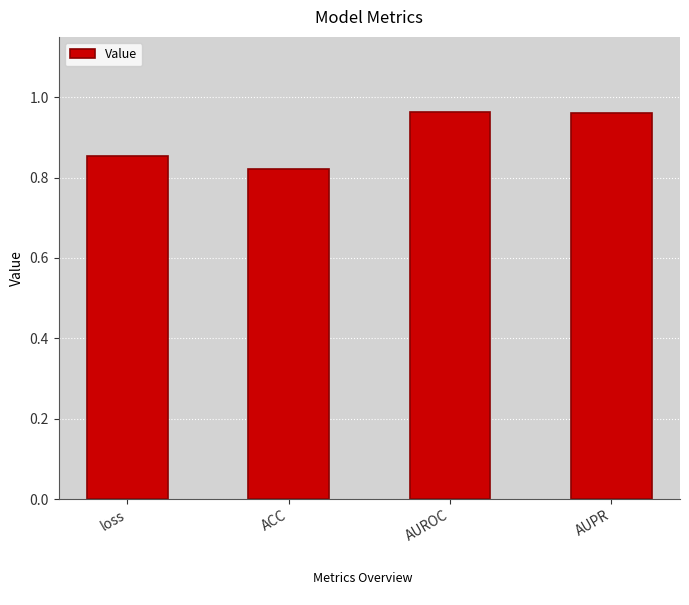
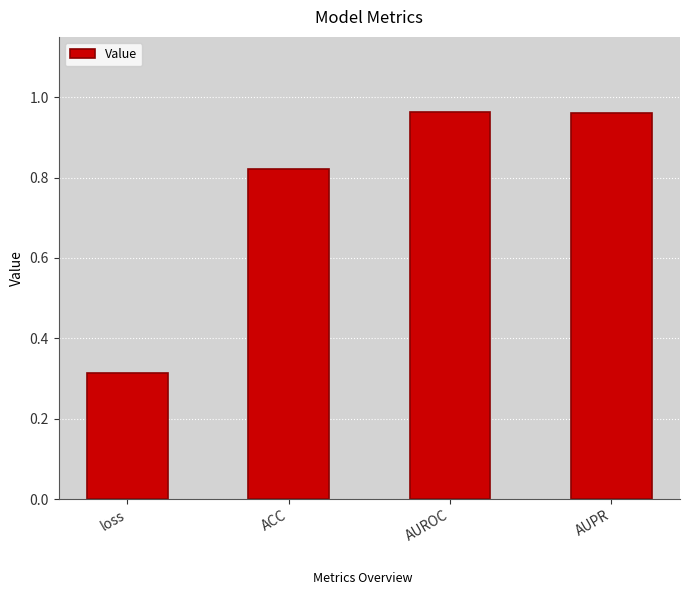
  {
-   "loss": 0.85,
+   "loss": 0.31,
    "ACC": 0.82,
    "AUROC": 0.96,
    "AUPR": 0.96
  }
